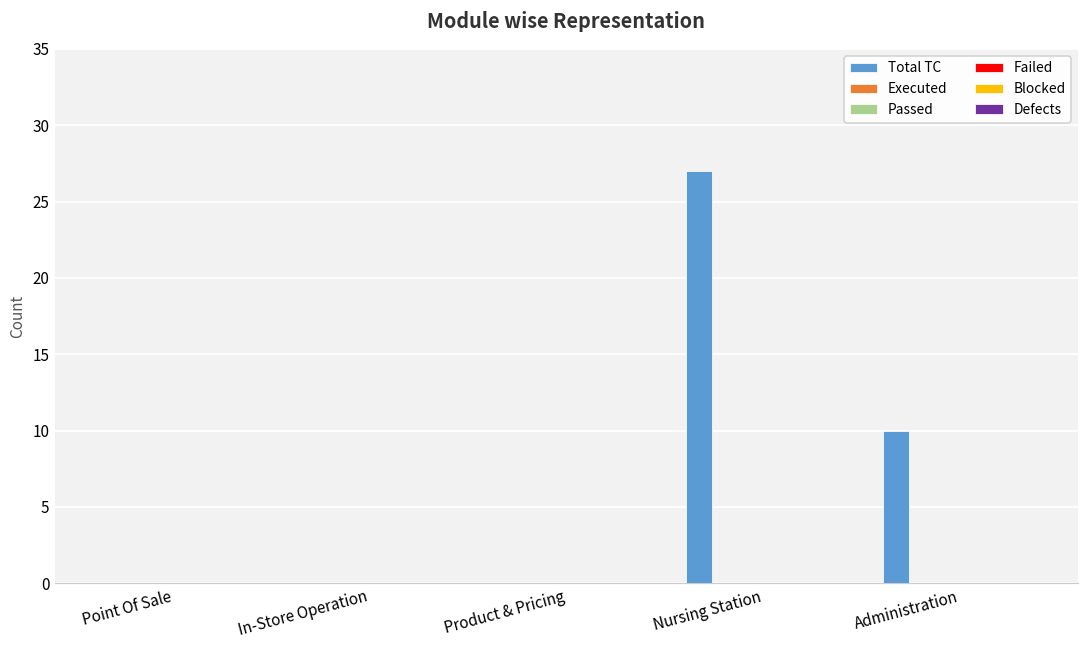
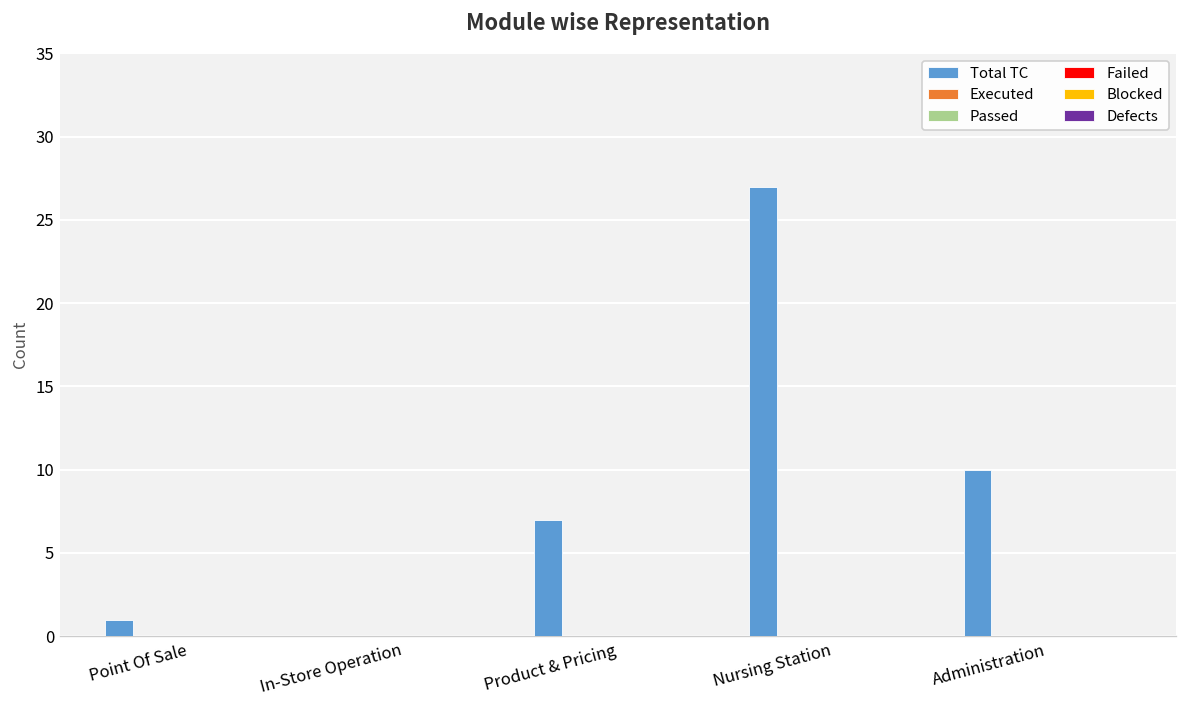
  {
    "Total TC": {
-     "Point Of Sale": 0,
+     "Point Of Sale": 1,
      "In-Store Operation": 0,
-     "Product & Pricing": 0,
+     "Product & Pricing": 7,
      "Nursing Station": 27,
      "Administration": 10
    },
    "Executed": {
      "Point Of Sale": 0,
      "In-Store Operation": 0,
      "Product & Pricing": 0,
      "Nursing Station": 0,
      "Administration": 0
    },
    "Passed": {
      "Point Of Sale": 0,
      "In-Store Operation": 0,
      "Product & Pricing": 0,
      "Nursing Station": 0,
      "Administration": 0
    },
    "Failed": {
      "Point Of Sale": 0,
      "In-Store Operation": 0,
      "Product & Pricing": 0,
      "Nursing Station": 0,
      "Administration": 0
    },
    "Blocked": {
      "Point Of Sale": 0,
      "In-Store Operation": 0,
      "Product & Pricing": 0,
      "Nursing Station": 0,
      "Administration": 0
    },
    "Defects": {
      "Point Of Sale": 0,
      "In-Store Operation": 0,
      "Product & Pricing": 0,
      "Nursing Station": 0,
      "Administration": 0
    }
  }
